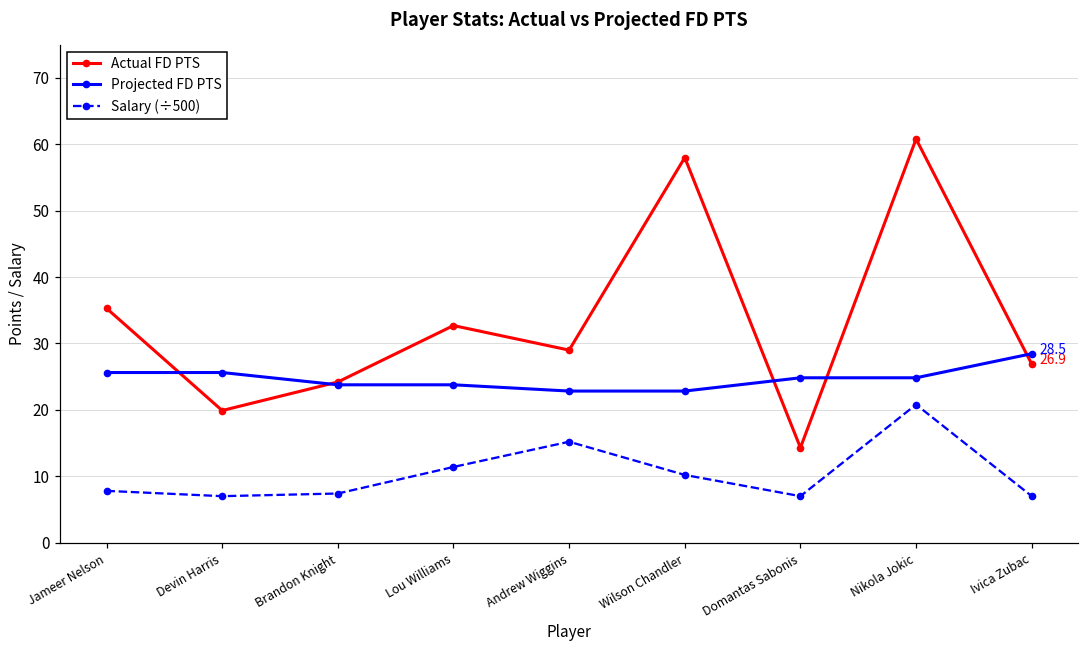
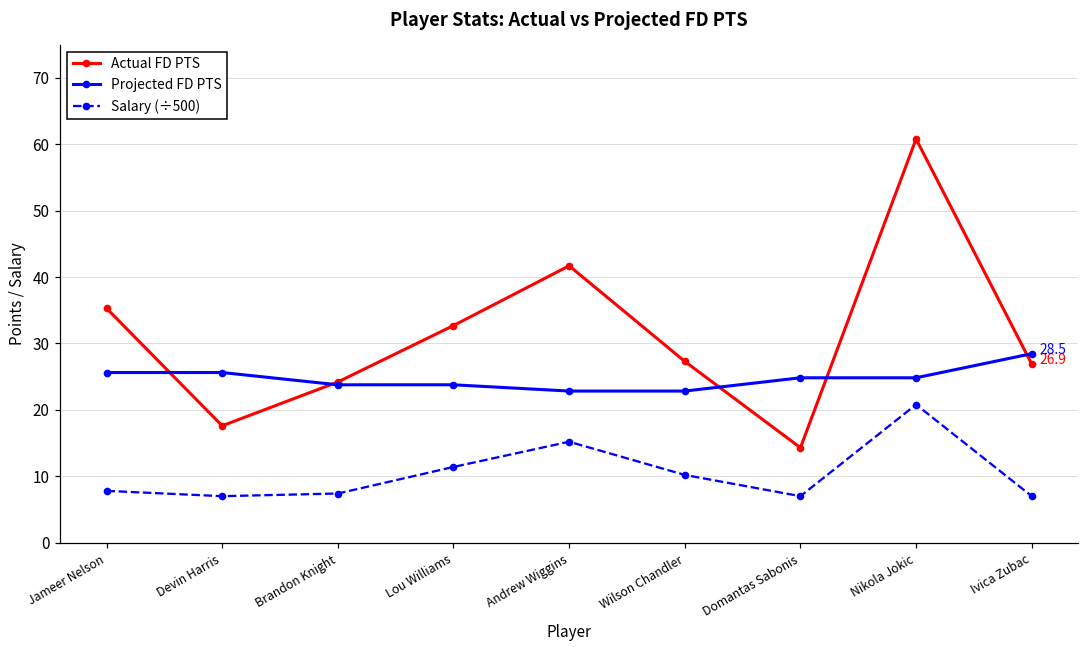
  {
    "Actual FD PTS": {
      "Jameer Nelson": 35,
-     "Devin Harris": 20,
+     "Devin Harris": 18,
      "Lou Williams": 33,
-     "Andrew Wiggins": 29,
-     "Wilson Chandler": 58,
+     "Andrew Wiggins": 42,
+     "Wilson Chandler": 27,
      "Domantas Sabonis": 14,
      "Nikola Jokic": 61
    }
  }
